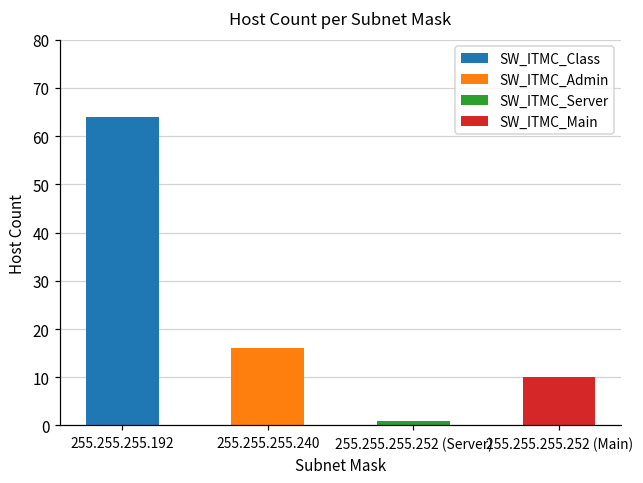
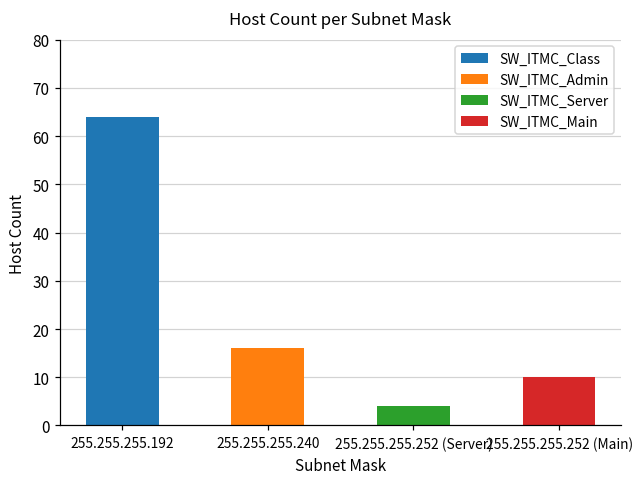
  {
    "255.255.255.192": 64,
    "255.255.255.240": 16,
-   "255.255.255.252 (Server)": 1,
+   "255.255.255.252 (Server)": 4,
    "255.255.255.252 (Main)": 10
  }
